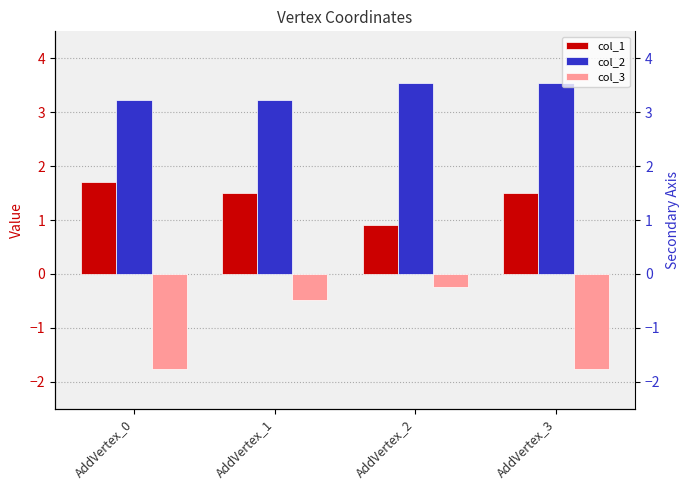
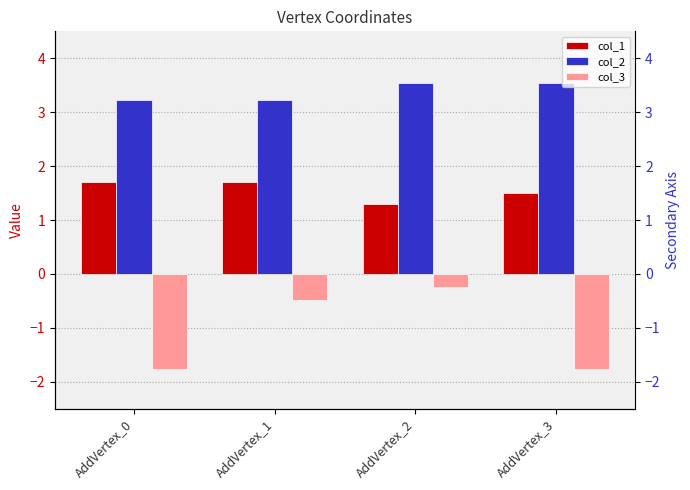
  {
    "col_1": {
      "AddVertex_0": 1.7,
-     "AddVertex_1": 1.5,
-     "AddVertex_2": 0.9,
+     "AddVertex_1": 1.7,
+     "AddVertex_2": 1.3,
      "AddVertex_3": 1.5
    },
    "col_2": {
      "AddVertex_0": 3.2,
      "AddVertex_1": 3.2,
      "AddVertex_2": 3.5,
      "AddVertex_3": 3.5
    },
    "col_3": {
      "AddVertex_0": -1.8,
      "AddVertex_1": -0.5,
      "AddVertex_2": -0.2,
      "AddVertex_3": -1.8
    }
  }
